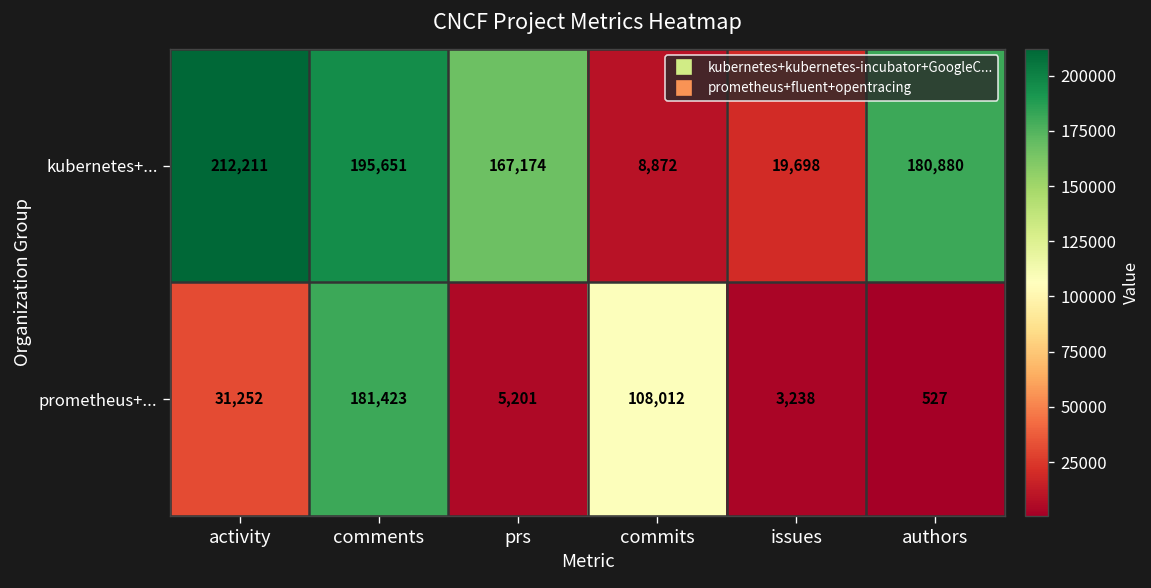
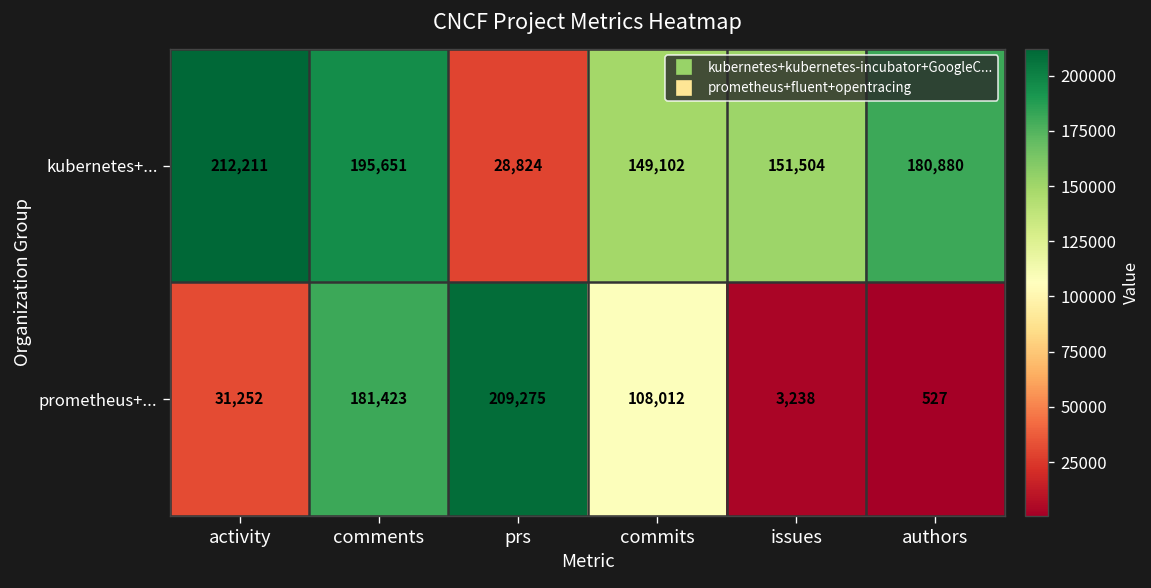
  {
    "kubernetes+...": {
      "activity": "212,211",
      "comments": "195,651",
-     "prs": "167,174",
-     "commits": "8,872",
-     "issues": "19,698",
+     "prs": "28,824",
+     "commits": "149,102",
+     "issues": "151,504",
      "authors": "180,880"
    },
    "prometheus+...": {
      "activity": "31,252",
      "comments": "181,423",
-     "prs": "5,201",
+     "prs": "209,275",
      "commits": "108,012",
      "issues": "3,238",
      "authors": "527"
    }
  }
